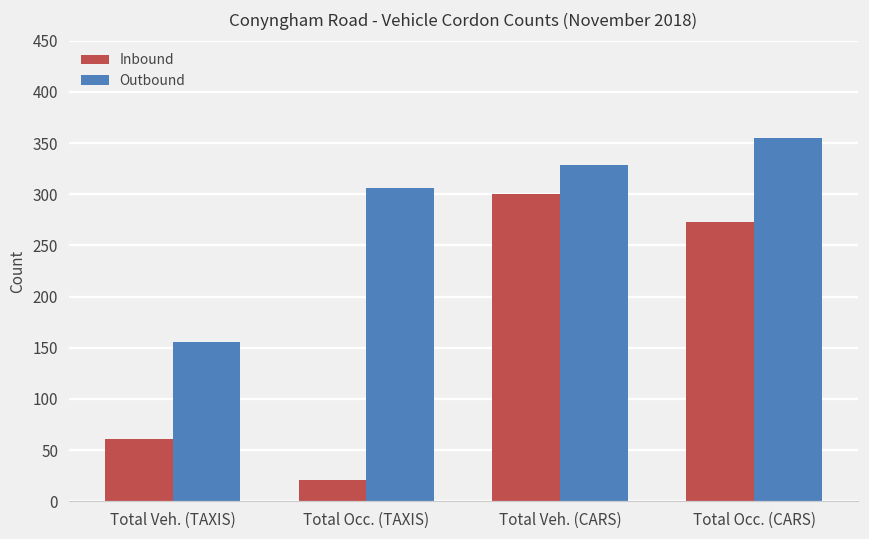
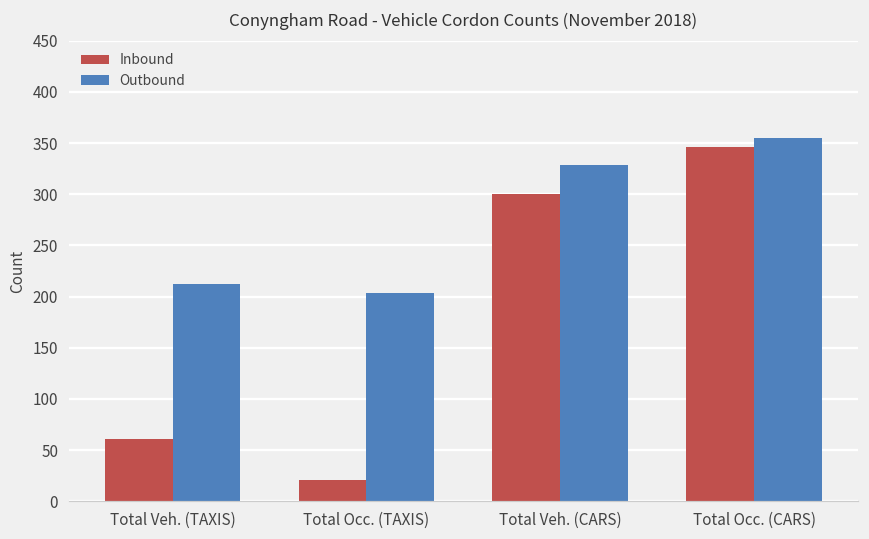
  {
    "Inbound": {
      "Total Veh. (TAXIS)": 60,
      "Total Occ. (TAXIS)": 20,
      "Total Veh. (CARS)": 300,
-     "Total Occ. (CARS)": 270
+     "Total Occ. (CARS)": 350
    },
    "Outbound": {
-     "Total Veh. (TAXIS)": 160,
-     "Total Occ. (TAXIS)": 310,
+     "Total Veh. (TAXIS)": 210,
+     "Total Occ. (TAXIS)": 200,
      "Total Veh. (CARS)": 330,
      "Total Occ. (CARS)": 360
    }
  }
